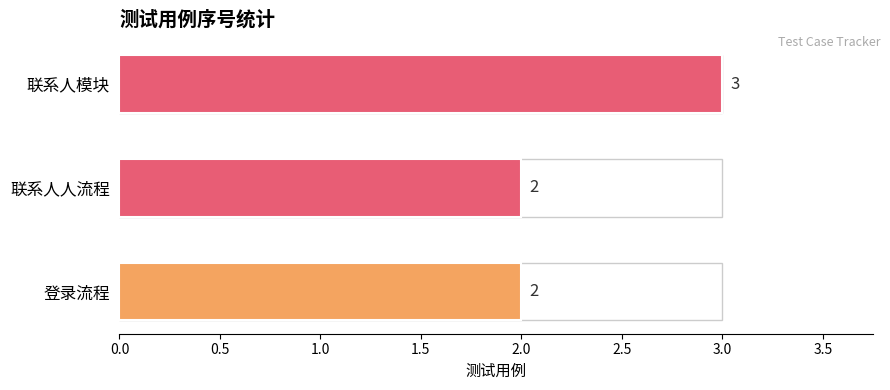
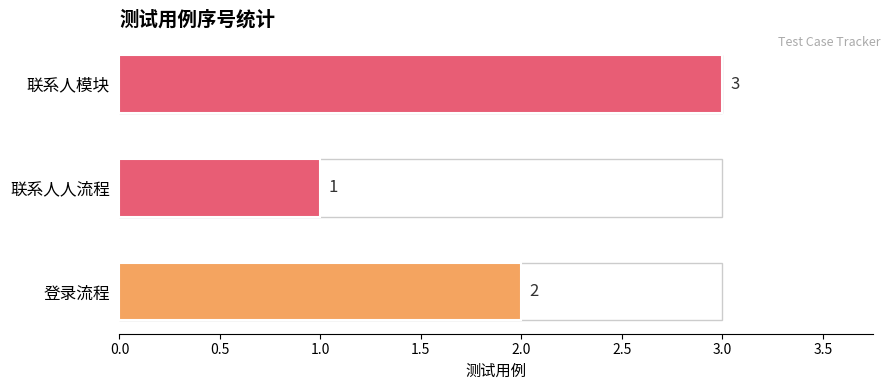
  {
    "联系人模块": 3,
-   "联系人人流程": 2,
+   "联系人人流程": 1,
    "登录流程": 2
  }
